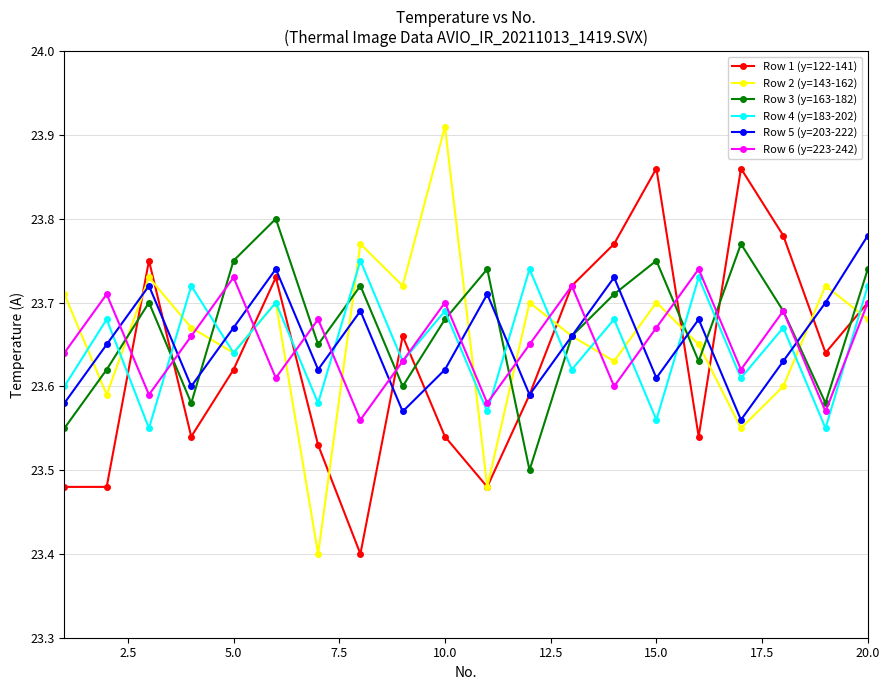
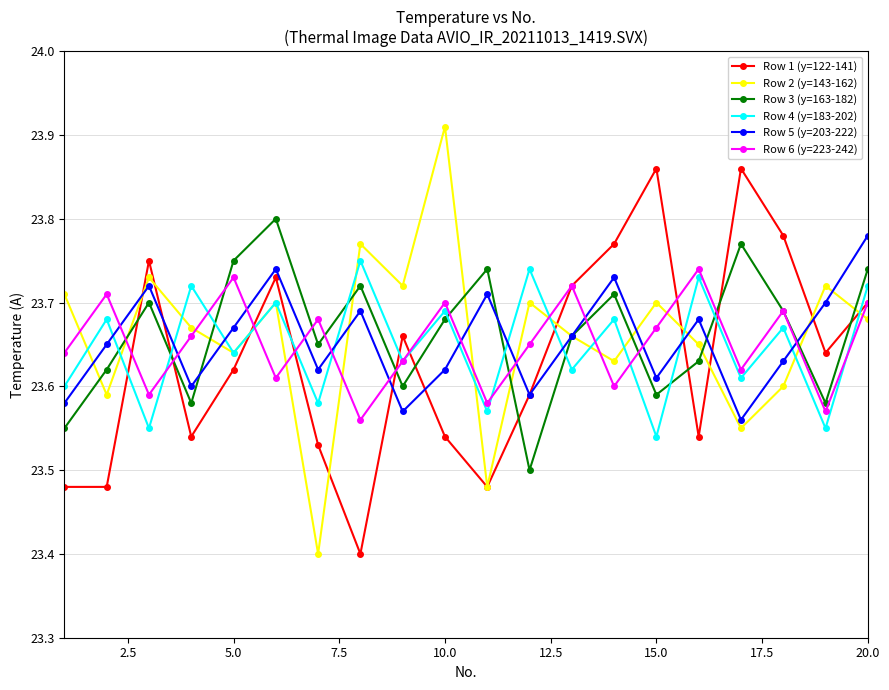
  {
    "Row 1 (y=122-141)": {
      "5.0": 23.62,
      "10.0": 23.54,
      "15.0": 23.86
    },
    "Row 2 (y=143-162)": {
      "10.0": 23.91,
      "15.0": 23.70,
      "20.0": 23.68
    },
    "Row 3 (y=163-182)": {
      "5.0": 23.75,
      "10.0": 23.68,
-     "15.0": 23.75,
+     "15.0": 23.59,
      "20.0": 23.74
    },
    "Row 4 (y=183-202)": {
      "10.0": 23.69,
-     "15.0": 23.56,
+     "15.0": 23.54,
      "20.0": 23.72
    },
    "Row 5 (y=203-222)": {
      "5.0": 23.67,
      "10.0": 23.62,
      "15.0": 23.61,
      "20.0": 23.78
    },
    "Row 6 (y=223-242)": {
      "5.0": 23.73,
      "10.0": 23.70,
      "15.0": 23.67
    }
  }
